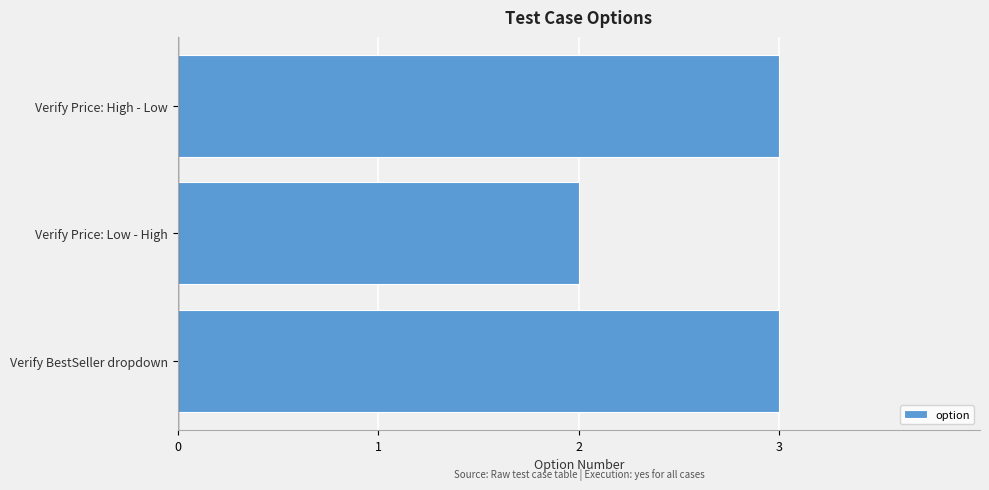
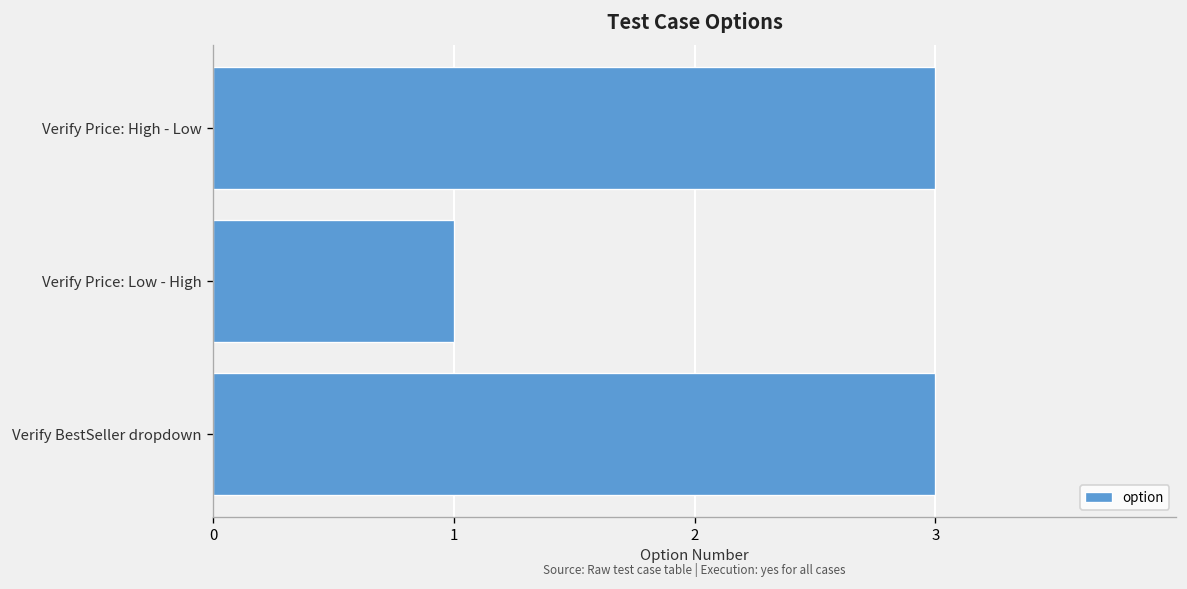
  {
    "Verify Price: High - Low": 3,
-   "Verify Price: Low - High": 2,
+   "Verify Price: Low - High": 1,
    "Verify BestSeller dropdown": 3
  }
